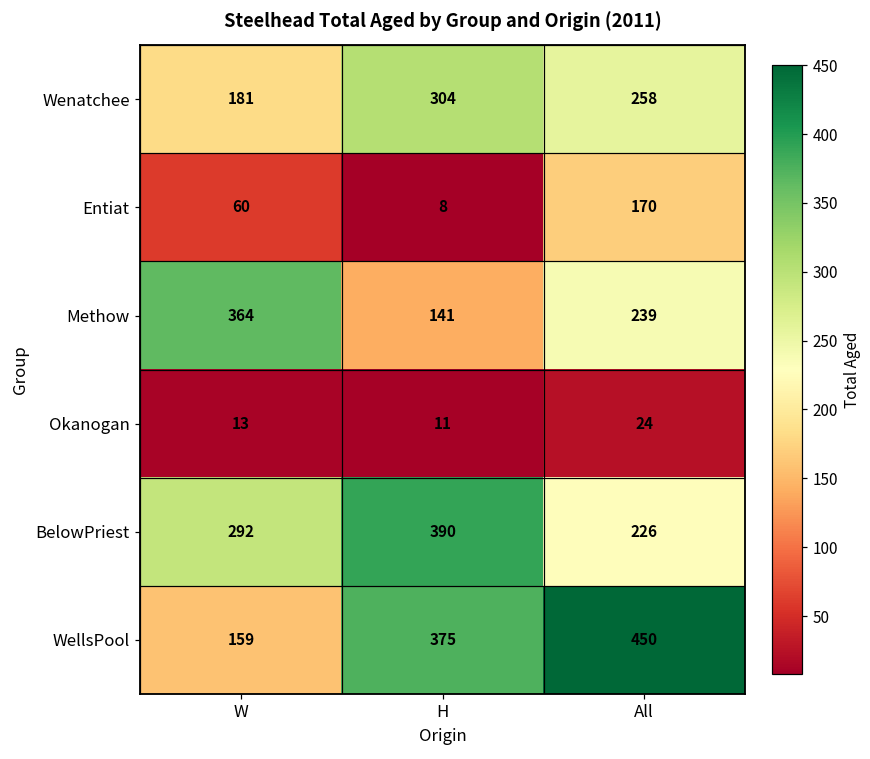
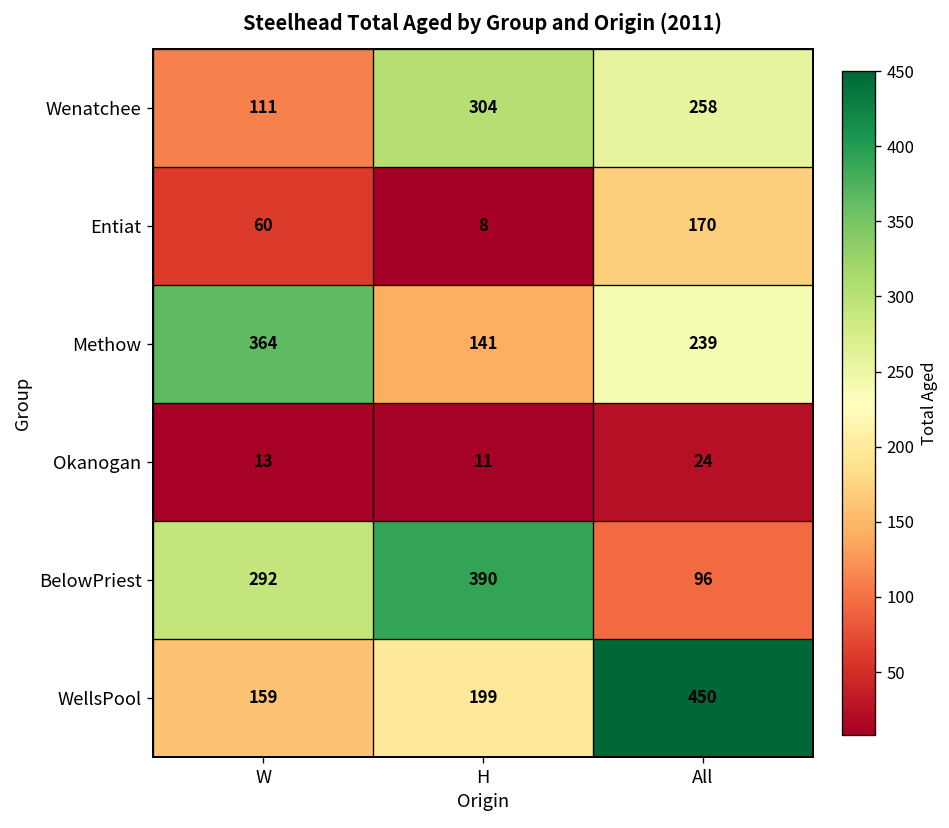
  {
    "Wenatchee": {
-     "W": 181,
+     "W": 111,
      "H": 304,
      "All": 258
    },
    "Entiat": {
      "W": 60,
      "H": 8,
      "All": 170
    },
    "Methow": {
      "W": 364,
      "H": 141,
      "All": 239
    },
    "Okanogan": {
      "W": 13,
      "H": 11,
      "All": 24
    },
    "BelowPriest": {
      "W": 292,
      "H": 390,
-     "All": 226
+     "All": 96
    },
    "WellsPool": {
      "W": 159,
-     "H": 375,
+     "H": 199,
      "All": 450
    }
  }
